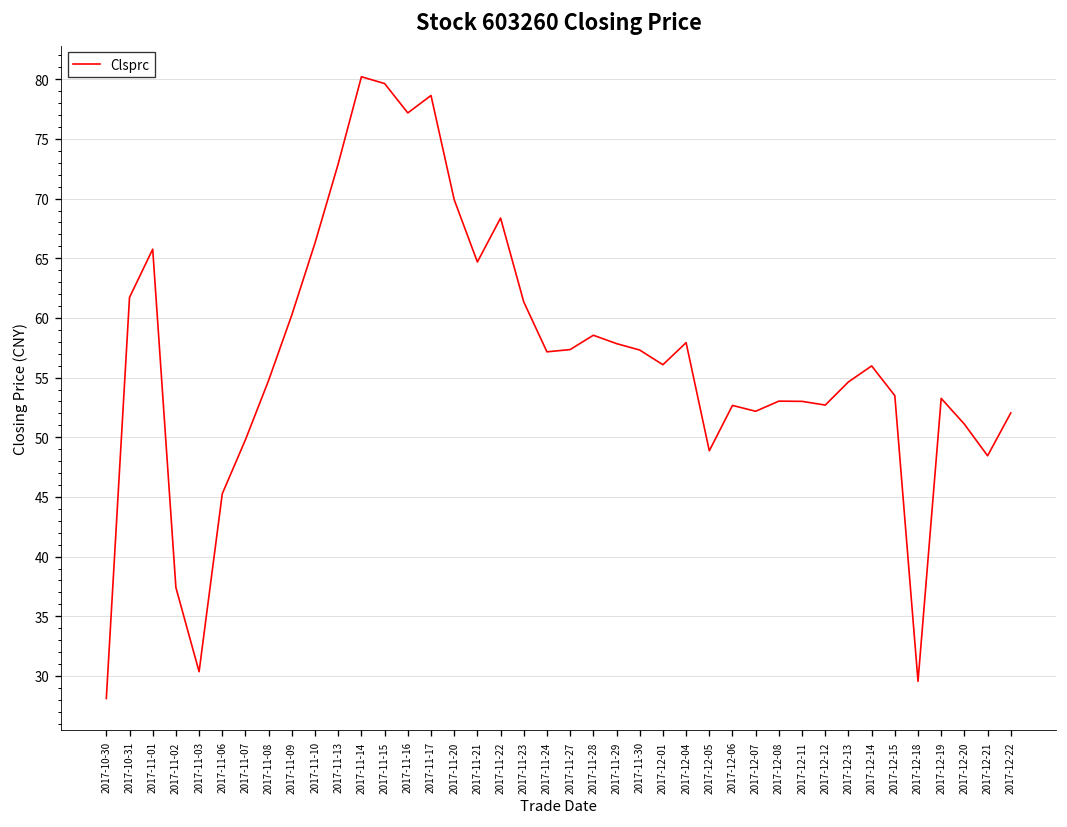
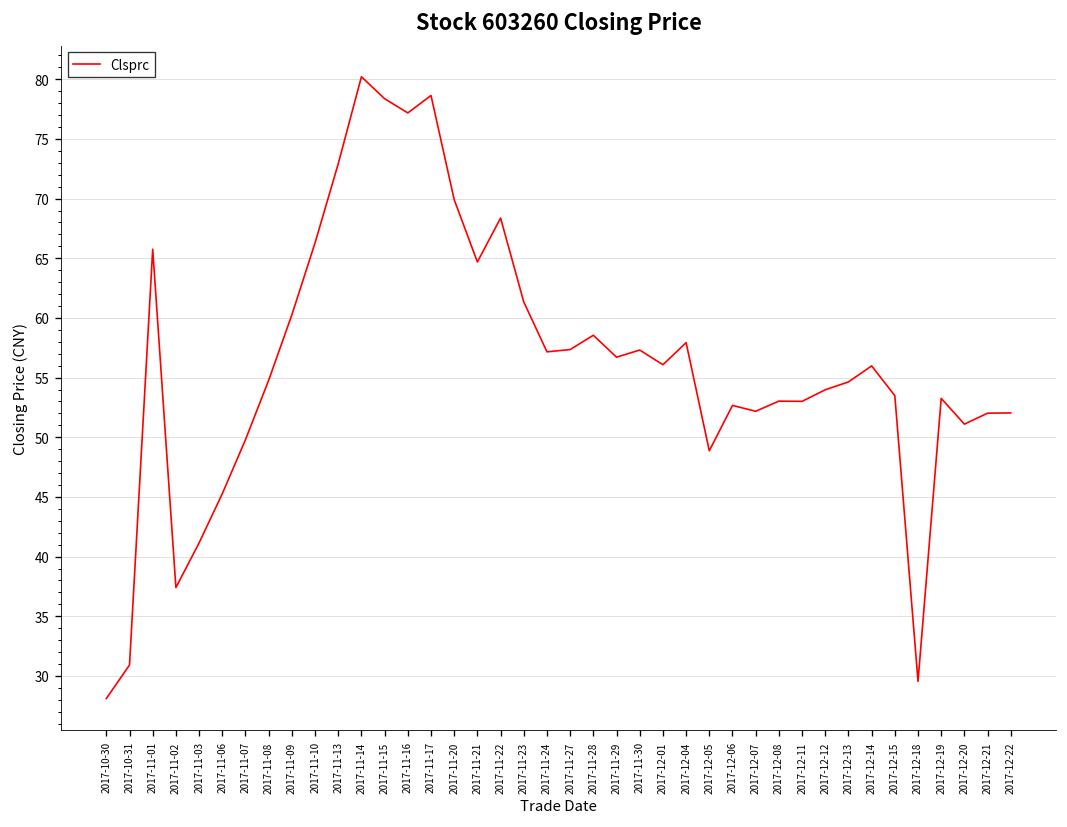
  {
    "2017-10-30": 28,
-   "2017-10-31": 62,
+   "2017-10-31": 31,
    "2017-11-01": 66,
    "2017-11-02": 37,
-   "2017-11-03": 30,
+   "2017-11-03": 41,
    "2017-11-06": 45,
    "2017-11-07": 50,
    "2017-11-08": 55,
    "2017-11-09": 60,
    "2017-11-10": 66,
    "2017-11-13": 73,
    "2017-11-14": 80,
-   "2017-11-15": 80,
+   "2017-11-15": 78,
    "2017-11-16": 77,
    "2017-11-17": 79,
    "2017-11-20": 70,
    "2017-11-21": 65,
    "2017-11-22": 68,
    "2017-11-23": 61,
    "2017-11-24": 57,
    "2017-11-27": 57,
    "2017-11-28": 59,
-   "2017-11-29": 58,
+   "2017-11-29": 57,
    "2017-11-30": 57,
    "2017-12-01": 56,
    "2017-12-04": 58,
    "2017-12-05": 49,
    "2017-12-06": 53,
    "2017-12-07": 52,
    "2017-12-08": 53,
    "2017-12-11": 53,
-   "2017-12-12": 53,
+   "2017-12-12": 54,
    "2017-12-13": 55,
    "2017-12-14": 56,
    "2017-12-15": 53,
    "2017-12-18": 30,
    "2017-12-19": 53,
    "2017-12-20": 51,
-   "2017-12-21": 48,
+   "2017-12-21": 52,
    "2017-12-22": 52
  }
